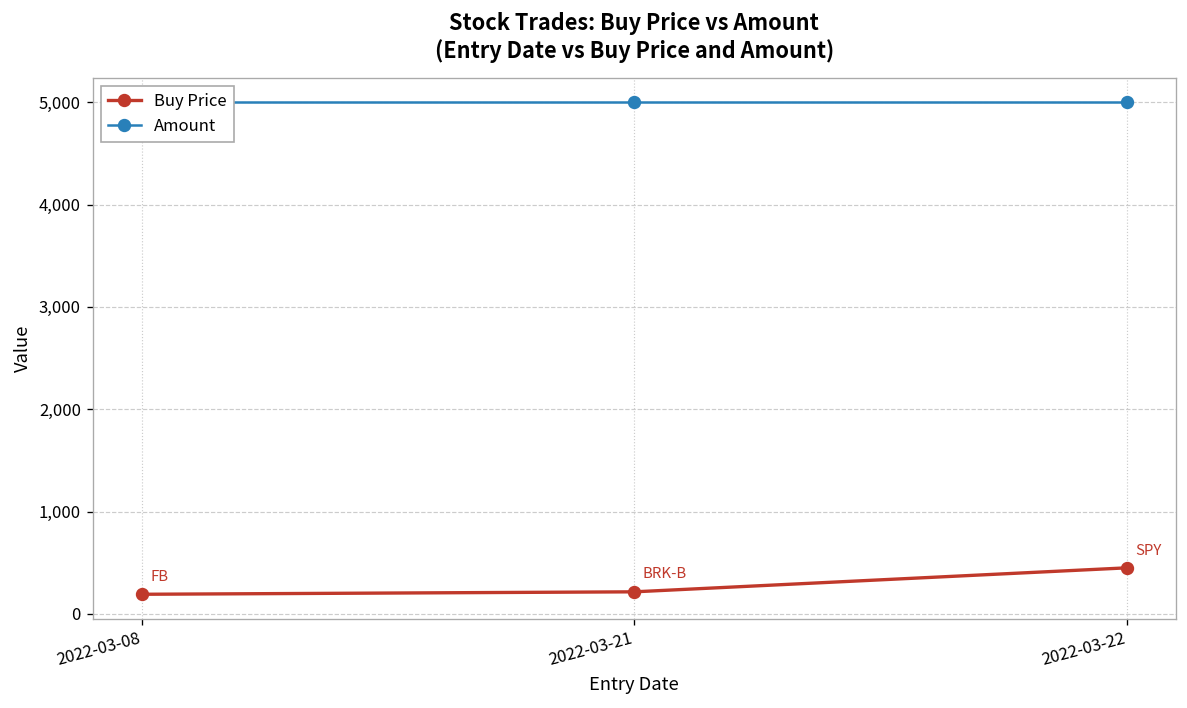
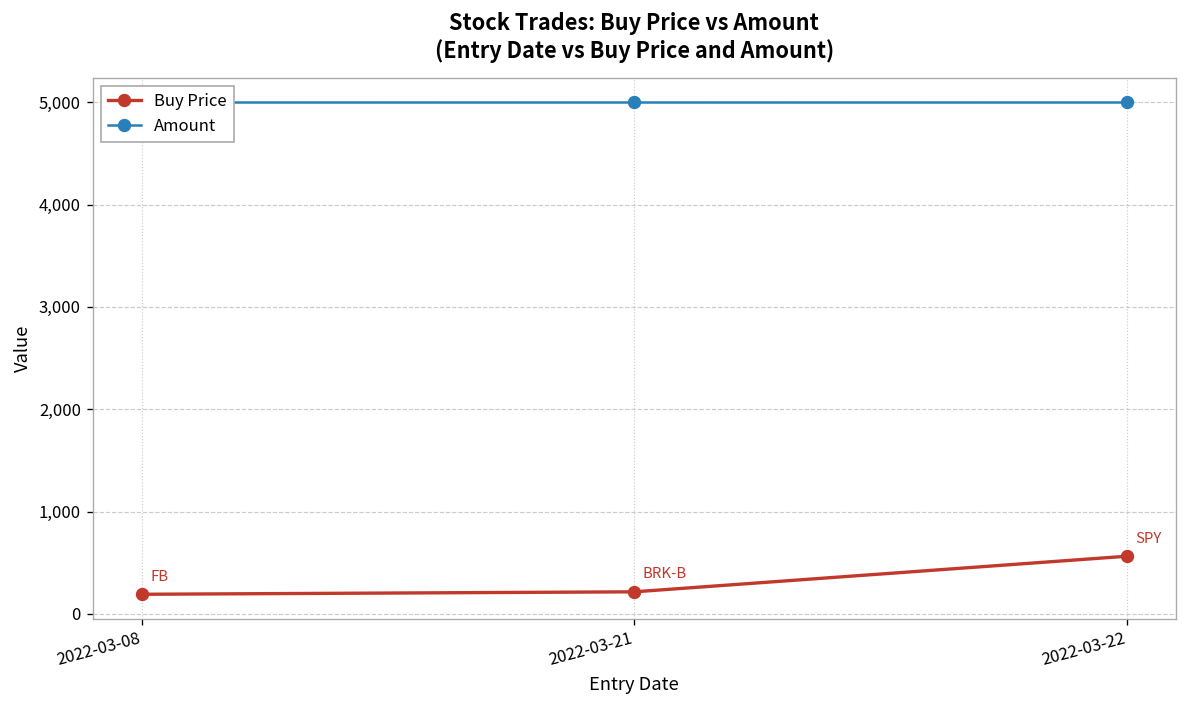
  {
    "Buy Price": {
      "2022-03-08": "200",
      "2022-03-21": "200",
-     "2022-03-22": "400"
+     "2022-03-22": "600"
    },
    "Amount": {
      "2022-03-21": "5,000",
      "2022-03-22": "5,000"
    }
  }
